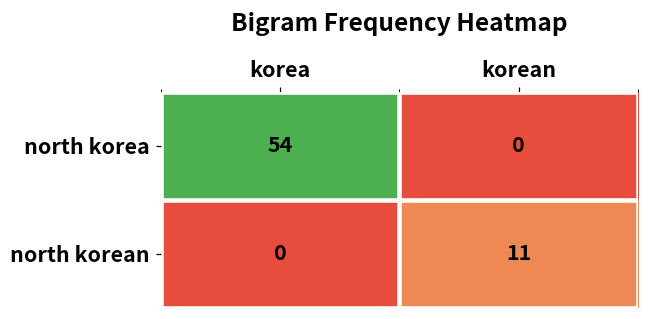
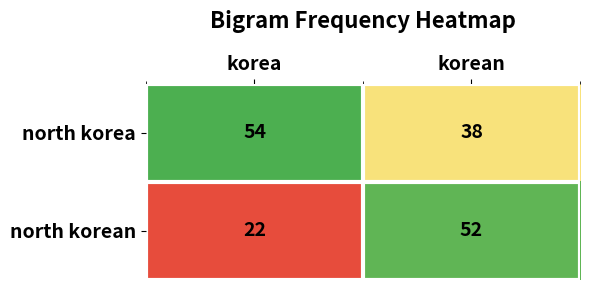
  {
    "north korea": {
      "korea": 54,
-     "korean": 0
+     "korean": 38
    },
    "north korean": {
-     "korea": 0,
-     "korean": 11
+     "korea": 22,
+     "korean": 52
    }
  }
